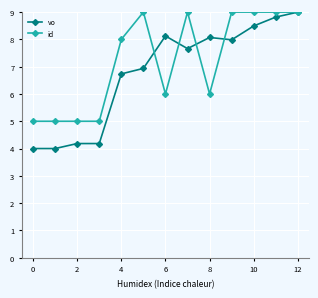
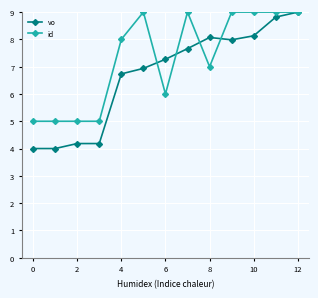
  {
    "vo": {
      "0": 4.0,
      "2": 4.2,
      "4": 6.7,
-     "6": 8.1,
+     "6": 7.3,
      "8": 8.1,
-     "10": 8.5
+     "10": 8.1
    },
    "id": {
      "0": 5.0,
      "2": 5.0,
      "4": 8.0,
      "6": 6.0,
-     "8": 6.0,
+     "8": 7.0,
      "10": 9.0
    }
  }
